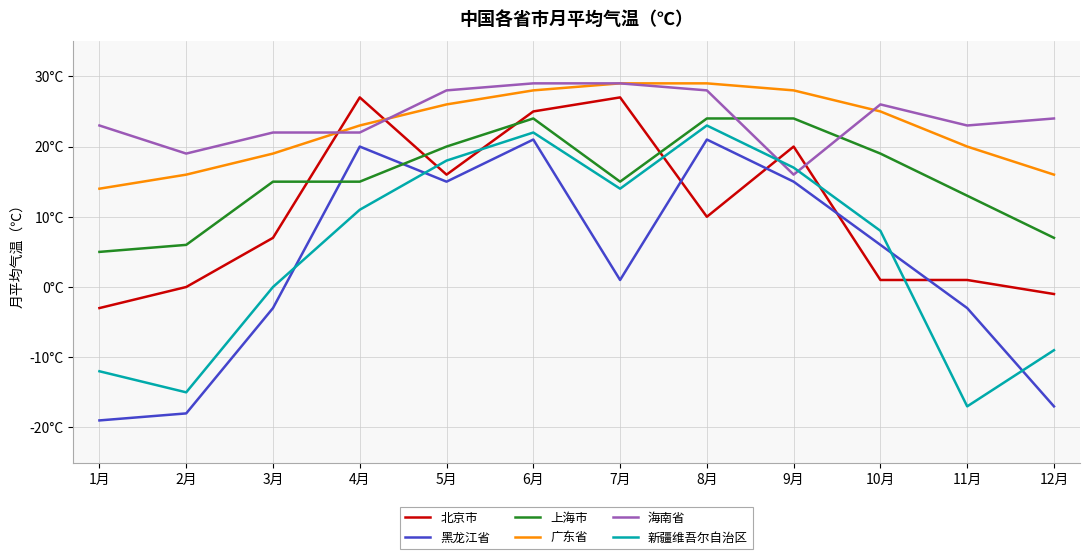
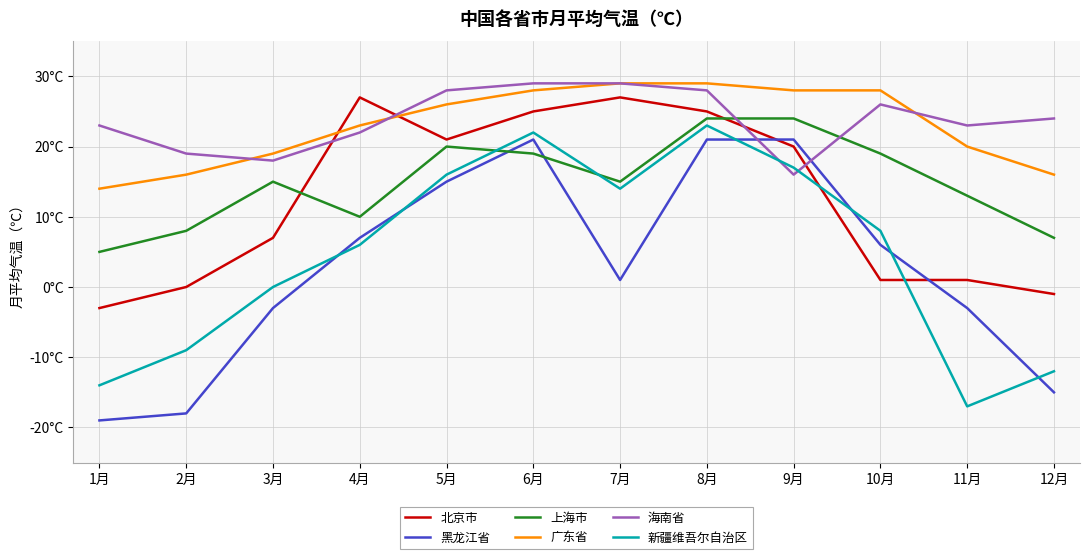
  {
    "北京市": {
      "1月": "-3°C",
      "2月": "0°C",
      "3月": "7°C",
      "4月": "27°C",
-     "5月": "16°C",
+     "5月": "21°C",
      "6月": "25°C",
      "7月": "27°C",
-     "8月": "10°C",
+     "8月": "25°C",
      "9月": "20°C",
      "10月": "1°C",
      "11月": "1°C",
      "12月": "-1°C"
    },
    "黑龙江省": {
      "1月": "-19°C",
      "2月": "-18°C",
      "3月": "-3°C",
-     "4月": "20°C",
+     "4月": "7°C",
      "5月": "15°C",
      "6月": "21°C",
      "7月": "1°C",
      "8月": "21°C",
-     "9月": "15°C",
+     "9月": "21°C",
      "10月": "6°C",
      "11月": "-3°C",
-     "12月": "-17°C"
+     "12月": "-15°C"
    },
    "上海市": {
      "1月": "5°C",
-     "2月": "6°C",
+     "2月": "8°C",
      "3月": "15°C",
-     "4月": "15°C",
+     "4月": "10°C",
      "5月": "20°C",
-     "6月": "24°C",
+     "6月": "19°C",
      "7月": "15°C",
      "8月": "24°C",
      "9月": "24°C",
      "10月": "19°C",
      "11月": "13°C",
      "12月": "7°C"
    },
    "广东省": {
      "1月": "14°C",
      "2月": "16°C",
      "3月": "19°C",
      "4月": "23°C",
      "5月": "26°C",
      "6月": "28°C",
      "8月": "29°C",
      "9月": "28°C",
-     "10月": "25°C",
+     "10月": "28°C",
      "11月": "20°C",
      "12月": "16°C"
    },
    "海南省": {
      "1月": "23°C",
      "2月": "19°C",
-     "3月": "22°C",
+     "3月": "18°C",
      "4月": "22°C",
      "5月": "28°C",
      "6月": "29°C",
      "8月": "28°C",
      "9月": "16°C",
      "10月": "26°C",
      "11月": "23°C",
      "12月": "24°C"
    },
    "新疆维吾尔自治区": {
-     "1月": "-12°C",
-     "2月": "-15°C",
+     "1月": "-14°C",
+     "2月": "-9°C",
      "3月": "0°C",
-     "4月": "11°C",
-     "5月": "18°C",
+     "4月": "6°C",
+     "5月": "16°C",
      "6月": "22°C",
      "7月": "14°C",
      "8月": "23°C",
      "9月": "17°C",
      "10月": "8°C",
      "11月": "-17°C",
-     "12月": "-9°C"
+     "12月": "-12°C"
    }
  }
